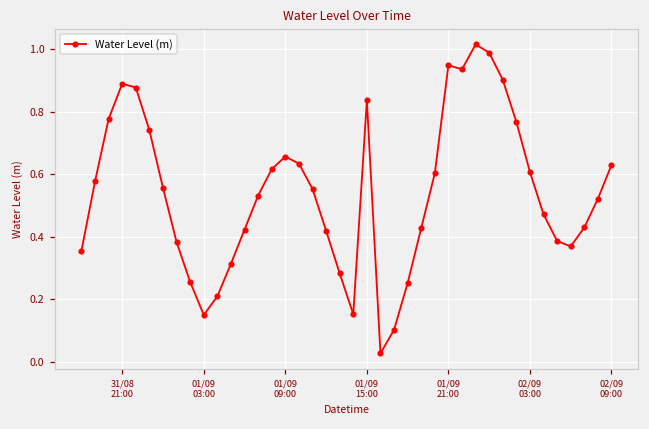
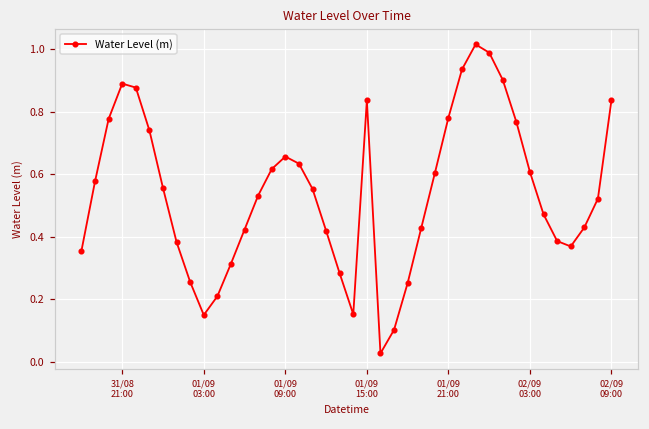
  {
    "31/08 21:00": 0.89,
    "01/09 03:00": 0.15,
    "01/09 09:00": 0.66,
    "01/09 15:00": 0.84,
-   "01/09 21:00": 0.95,
+   "01/09 21:00": 0.78,
    "02/09 03:00": 0.61,
-   "02/09 09:00": 0.63
+   "02/09 09:00": 0.84
  }
